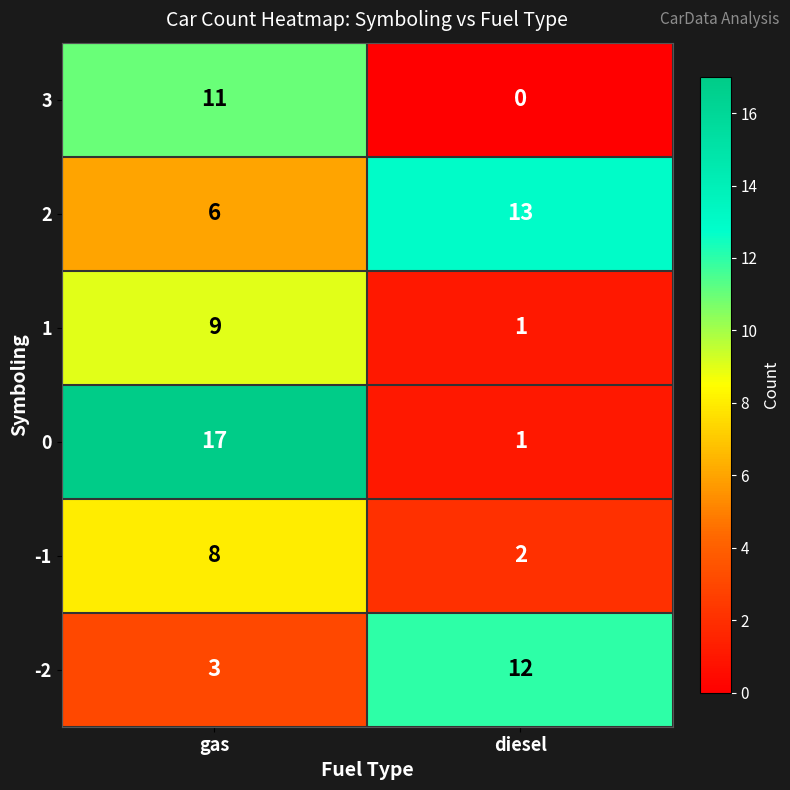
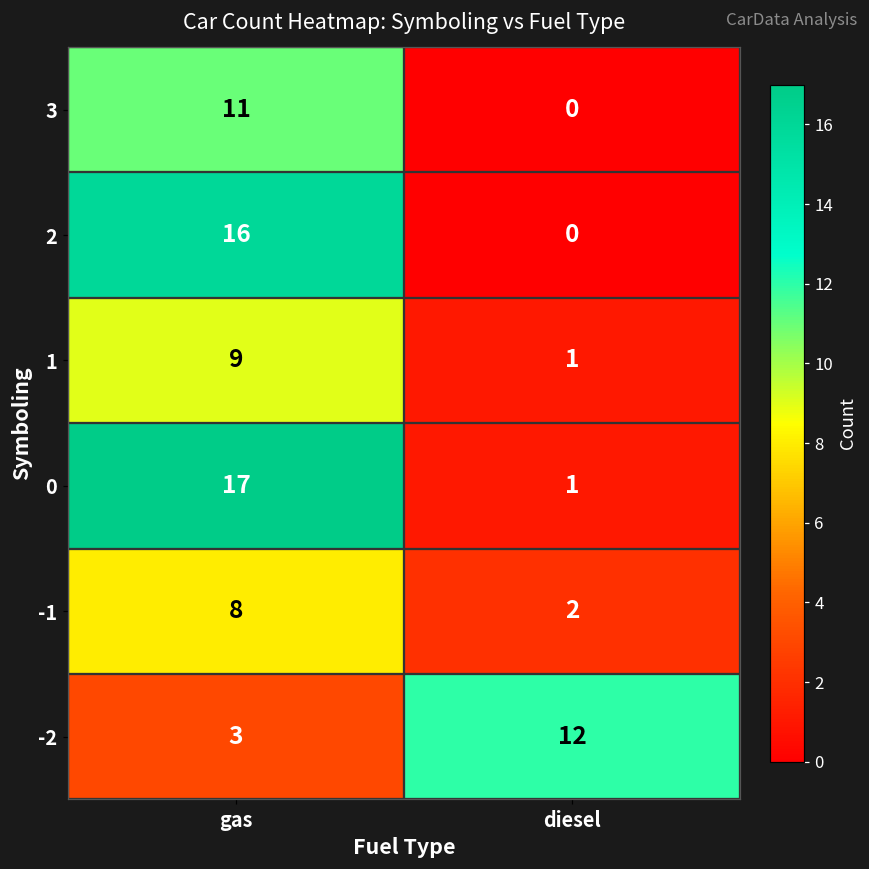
  {
    "3": {
      "gas": 11,
      "diesel": 0
    },
    "2": {
-     "gas": 6,
-     "diesel": 13
+     "gas": 16,
+     "diesel": 0
    },
    "1": {
      "gas": 9,
      "diesel": 1
    },
    "0": {
      "gas": 17,
      "diesel": 1
    },
    "-1": {
      "gas": 8,
      "diesel": 2
    },
    "-2": {
      "gas": 3,
      "diesel": 12
    }
  }
